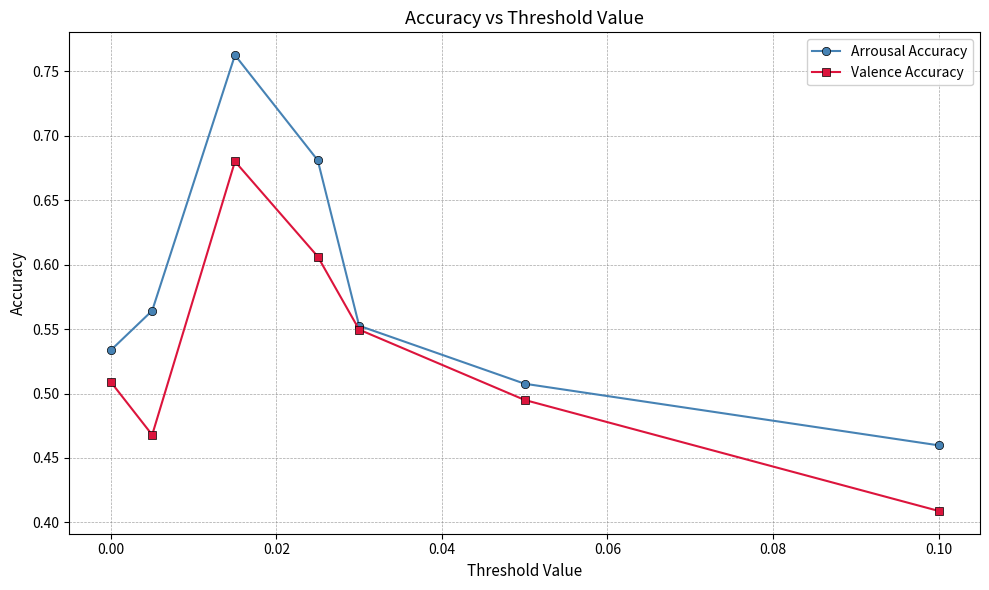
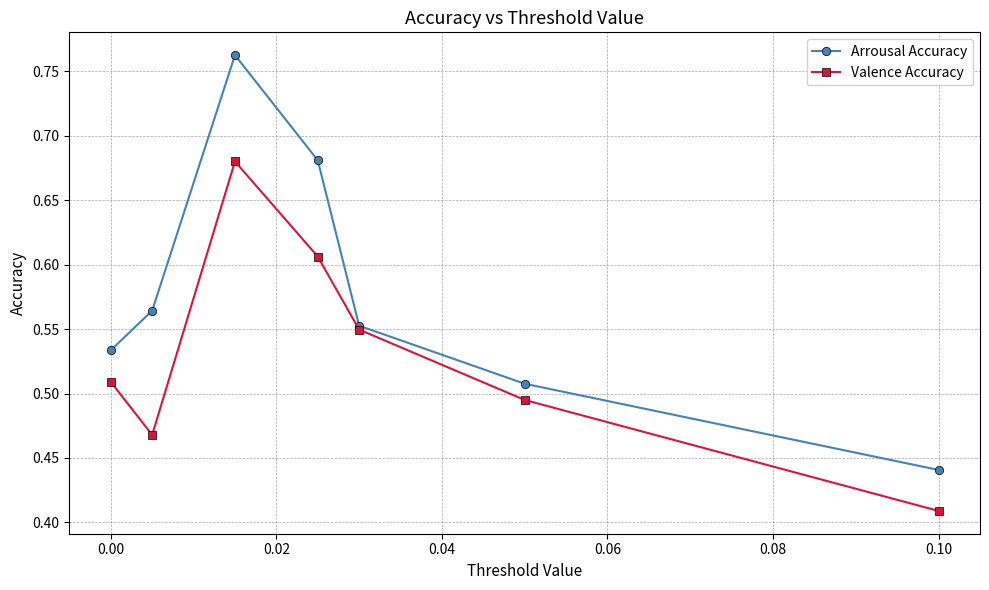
  {
    "Arrousal Accuracy": {
      "0.00": 0.534,
-     "0.10": 0.460
+     "0.10": 0.441
    },
    "Valence Accuracy": {
      "0.00": 0.509,
      "0.10": 0.409
    }
  }
